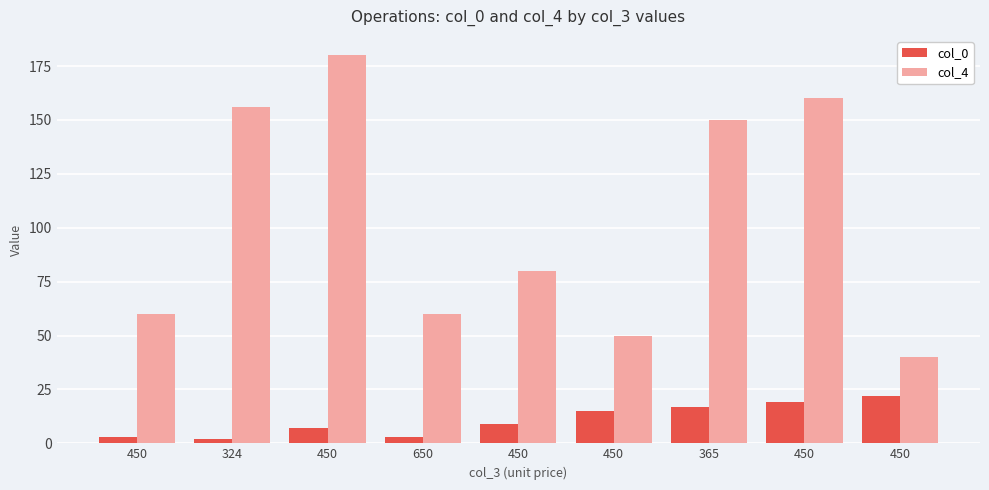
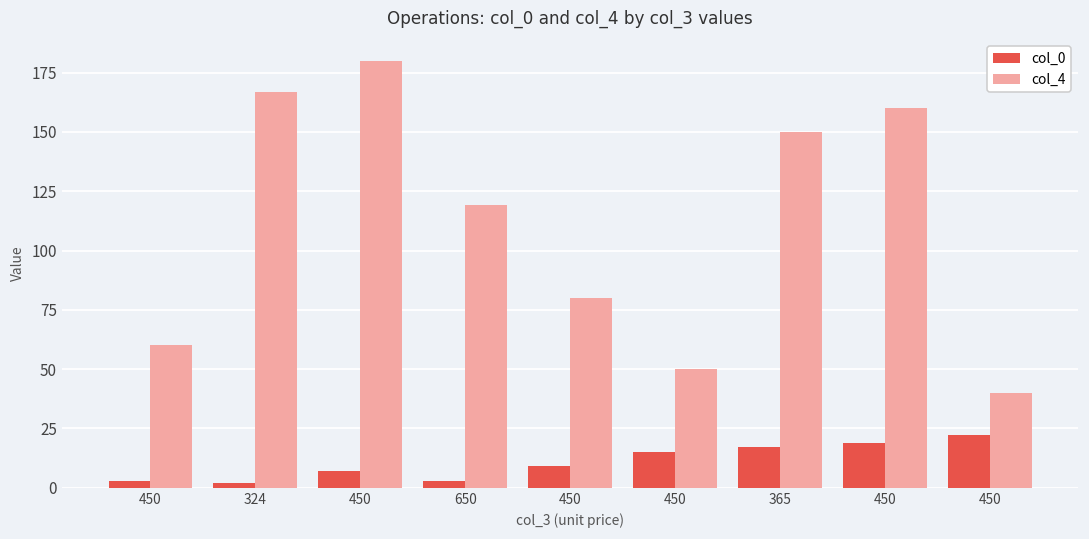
  {
    "col_0": {
      "324": 2,
      "650": 3,
      "365": 17
    },
    "col_4": {
-     "324": 156,
-     "650": 60,
+     "324": 167,
+     "650": 119,
      "365": 150
    }
  }
